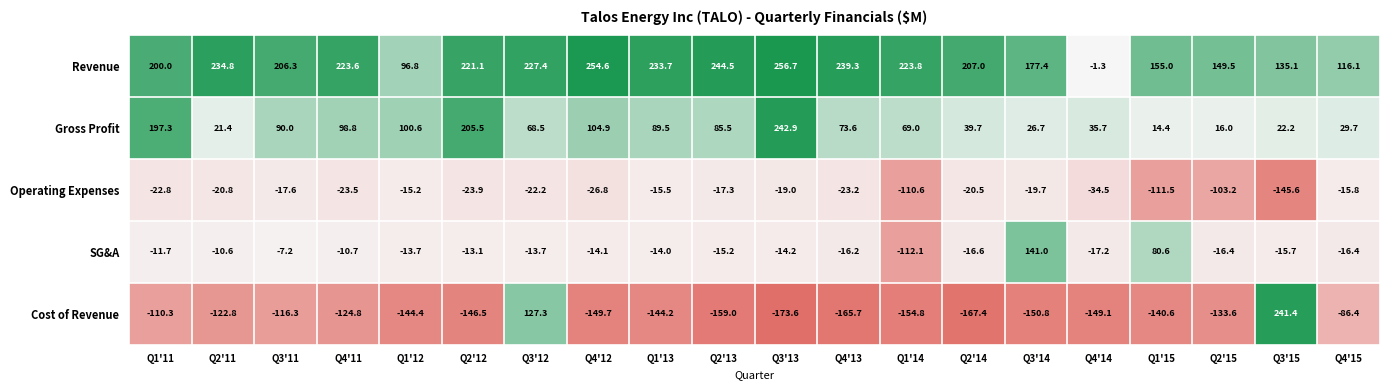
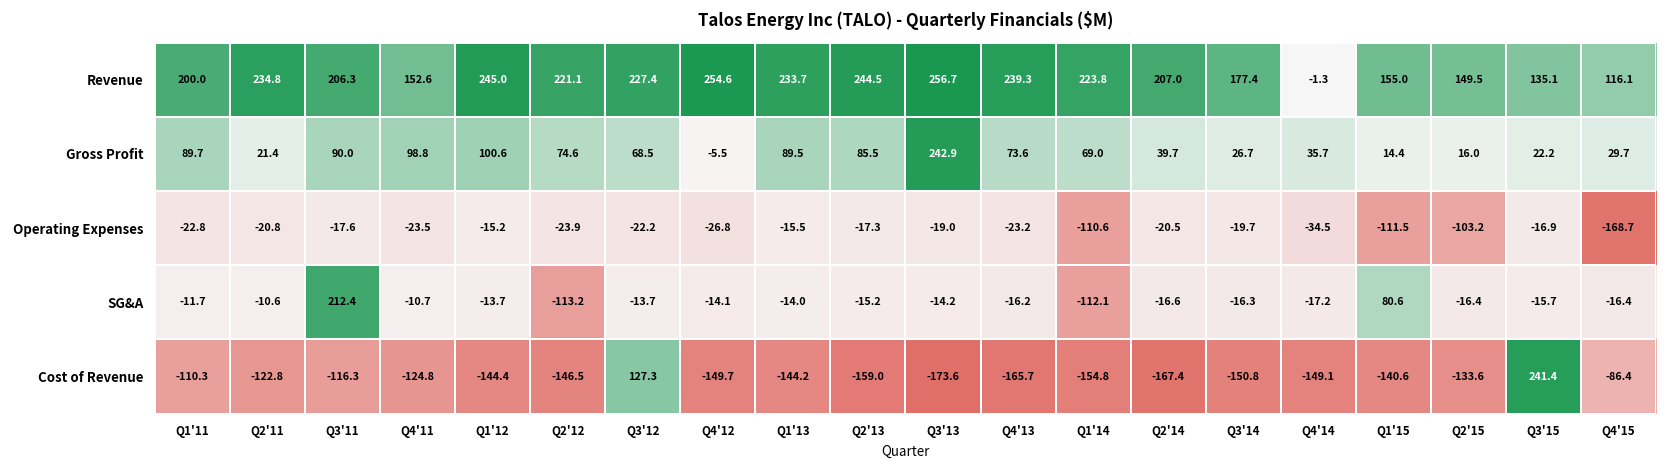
  {
    "Revenue": {
      "Q1'11": 200.0,
      "Q2'11": 234.8,
      "Q3'11": 206.3,
-     "Q4'11": 223.6,
-     "Q1'12": 96.8,
+     "Q4'11": 152.6,
+     "Q1'12": 245.0,
      "Q2'12": 221.1,
      "Q3'12": 227.4,
      "Q4'12": 254.6,
      "Q1'13": 233.7,
      "Q2'13": 244.5,
      "Q3'13": 256.7,
      "Q4'13": 239.3,
      "Q1'14": 223.8,
      "Q2'14": 207.0,
      "Q3'14": 177.4,
      "Q4'14": -1.3,
      "Q1'15": 155.0,
      "Q2'15": 149.5,
      "Q3'15": 135.1,
      "Q4'15": 116.1
    },
    "Gross Profit": {
-     "Q1'11": 197.3,
+     "Q1'11": 89.7,
      "Q2'11": 21.4,
      "Q3'11": 90.0,
      "Q4'11": 98.8,
      "Q1'12": 100.6,
-     "Q2'12": 205.5,
+     "Q2'12": 74.6,
      "Q3'12": 68.5,
-     "Q4'12": 104.9,
+     "Q4'12": -5.5,
      "Q1'13": 89.5,
      "Q2'13": 85.5,
      "Q3'13": 242.9,
      "Q4'13": 73.6,
      "Q1'14": 69.0,
      "Q2'14": 39.7,
      "Q3'14": 26.7,
      "Q4'14": 35.7,
      "Q1'15": 14.4,
      "Q2'15": 16.0,
      "Q3'15": 22.2,
      "Q4'15": 29.7
    },
    "Operating Expenses": {
      "Q1'11": -22.8,
      "Q2'11": -20.8,
      "Q3'11": -17.6,
      "Q4'11": -23.5,
      "Q1'12": -15.2,
      "Q2'12": -23.9,
      "Q3'12": -22.2,
      "Q4'12": -26.8,
      "Q1'13": -15.5,
      "Q2'13": -17.3,
      "Q3'13": -19.0,
      "Q4'13": -23.2,
      "Q1'14": -110.6,
      "Q2'14": -20.5,
      "Q3'14": -19.7,
      "Q4'14": -34.5,
      "Q1'15": -111.5,
      "Q2'15": -103.2,
-     "Q3'15": -145.6,
-     "Q4'15": -15.8
+     "Q3'15": -16.9,
+     "Q4'15": -168.7
    },
    "SG&A": {
      "Q1'11": -11.7,
      "Q2'11": -10.6,
-     "Q3'11": -7.2,
+     "Q3'11": 212.4,
      "Q4'11": -10.7,
      "Q1'12": -13.7,
-     "Q2'12": -13.1,
+     "Q2'12": -113.2,
      "Q3'12": -13.7,
      "Q4'12": -14.1,
      "Q1'13": -14.0,
      "Q2'13": -15.2,
      "Q3'13": -14.2,
      "Q4'13": -16.2,
      "Q1'14": -112.1,
      "Q2'14": -16.6,
-     "Q3'14": 141.0,
+     "Q3'14": -16.3,
      "Q4'14": -17.2,
      "Q1'15": 80.6,
      "Q2'15": -16.4,
      "Q3'15": -15.7,
      "Q4'15": -16.4
    },
    "Cost of Revenue": {
      "Q1'11": -110.3,
      "Q2'11": -122.8,
      "Q3'11": -116.3,
      "Q4'11": -124.8,
      "Q1'12": -144.4,
      "Q2'12": -146.5,
      "Q3'12": 127.3,
      "Q4'12": -149.7,
      "Q1'13": -144.2,
      "Q2'13": -159.0,
      "Q3'13": -173.6,
      "Q4'13": -165.7,
      "Q1'14": -154.8,
      "Q2'14": -167.4,
      "Q3'14": -150.8,
      "Q4'14": -149.1,
      "Q1'15": -140.6,
      "Q2'15": -133.6,
      "Q3'15": 241.4,
      "Q4'15": -86.4
    }
  }
